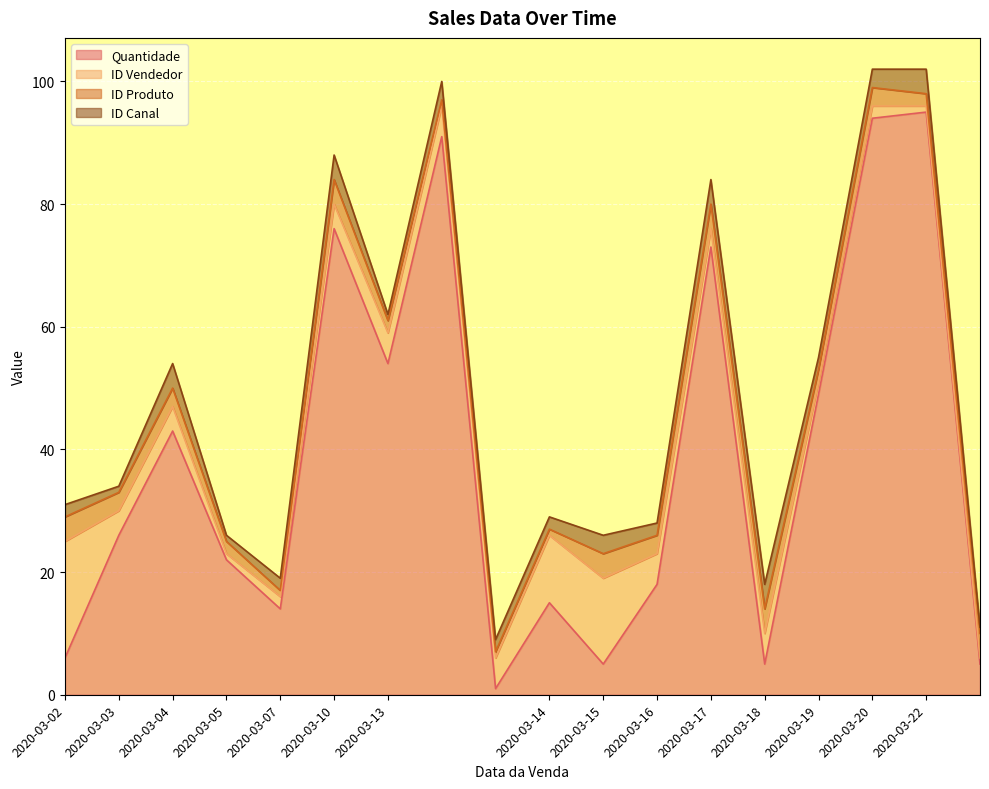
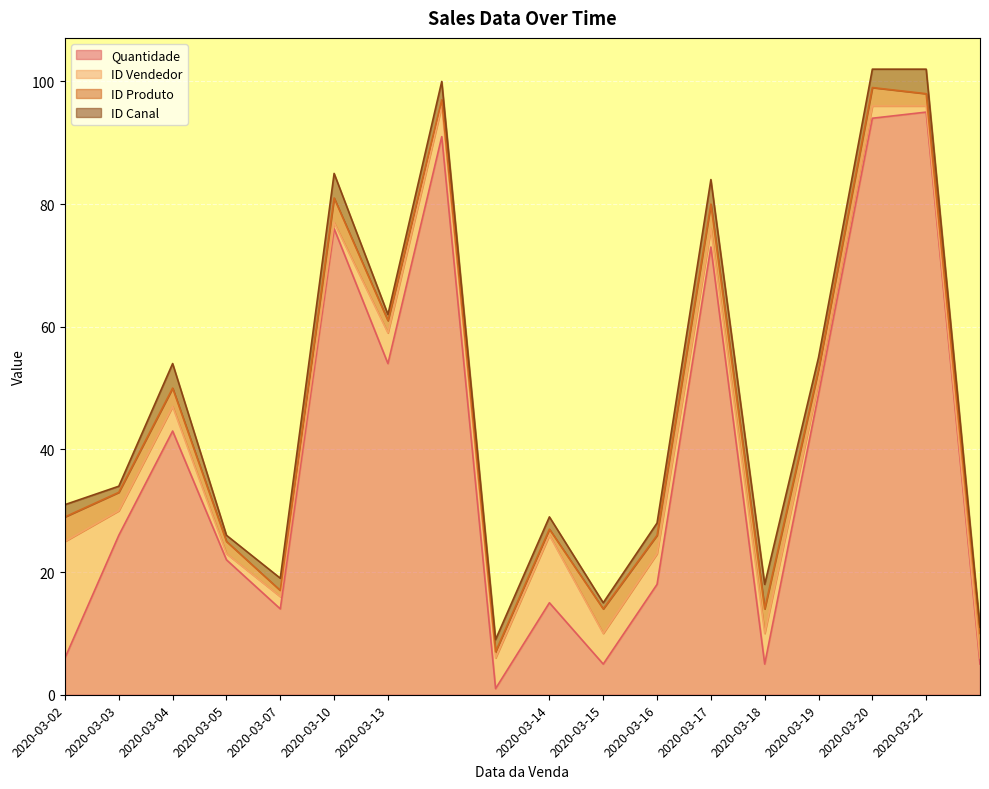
  {
    "ID Vendedor": {
      "2020-03-02": 19,
      "2020-03-03": 4,
      "2020-03-04": 4,
      "2020-03-05": 1,
      "2020-03-07": 2,
-     "2020-03-10": 4,
+     "2020-03-10": 1,
      "2020-03-14": 11,
-     "2020-03-15": 14,
+     "2020-03-15": 5,
      "2020-03-16": 5,
      "2020-03-17": 3,
      "2020-03-18": 5,
      "2020-03-19": 2,
      "2020-03-20": 2
    },
    "ID Canal": {
      "2020-03-02": 2,
      "2020-03-03": 1,
      "2020-03-04": 4,
      "2020-03-05": 1,
      "2020-03-07": 2,
      "2020-03-10": 4,
      "2020-03-14": 2,
-     "2020-03-15": 3,
+     "2020-03-15": 1,
      "2020-03-16": 2,
      "2020-03-17": 4,
      "2020-03-18": 4,
      "2020-03-19": 2,
      "2020-03-20": 3
    }
  }
